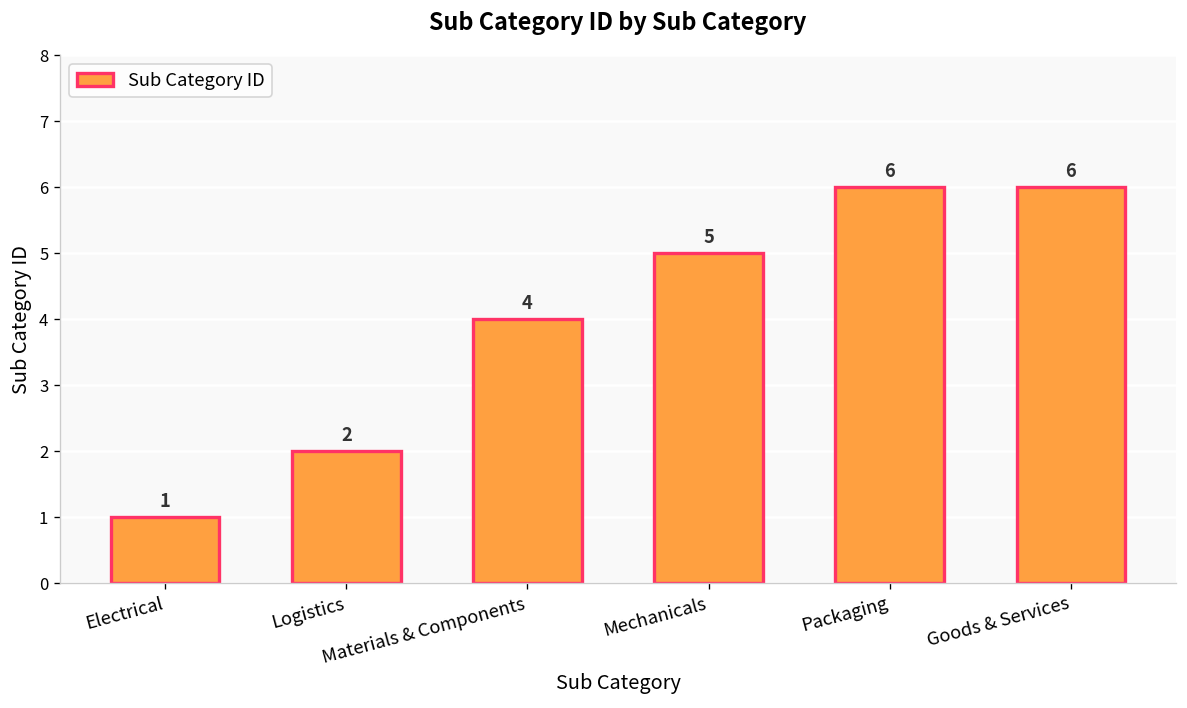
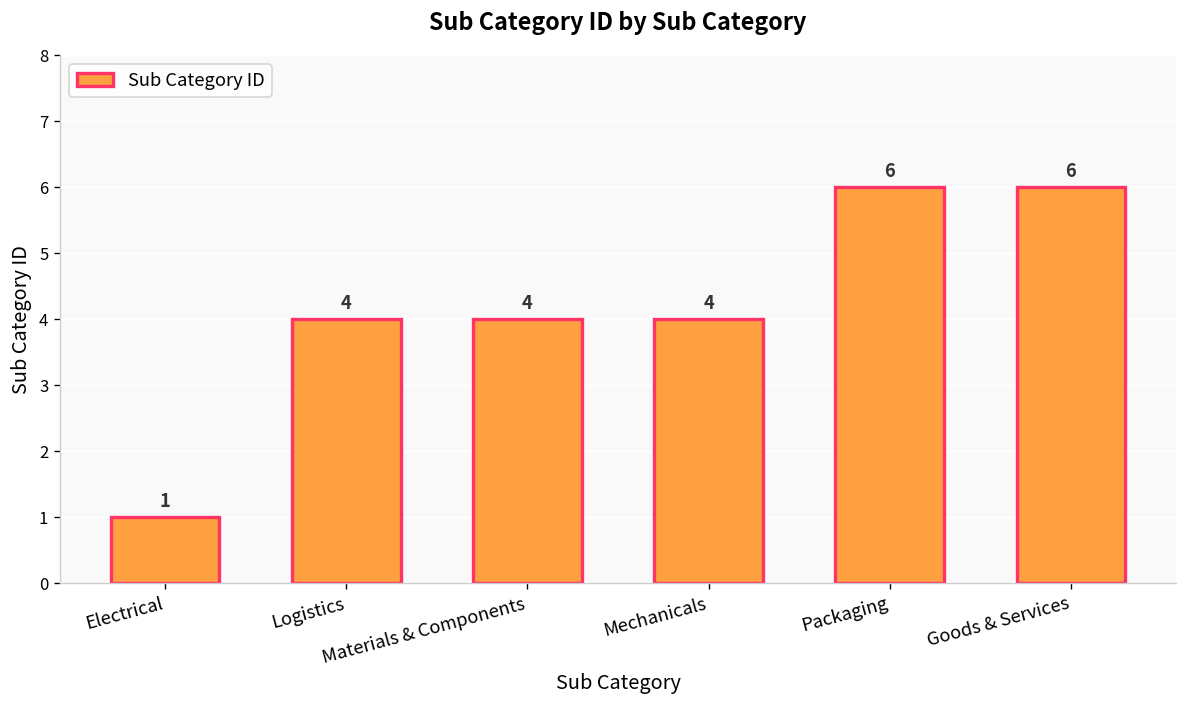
  {
    "Electrical": 1,
-   "Logistics": 2,
+   "Logistics": 4,
    "Materials & Components": 4,
-   "Mechanicals": 5,
+   "Mechanicals": 4,
    "Packaging": 6,
    "Goods & Services": 6
  }
